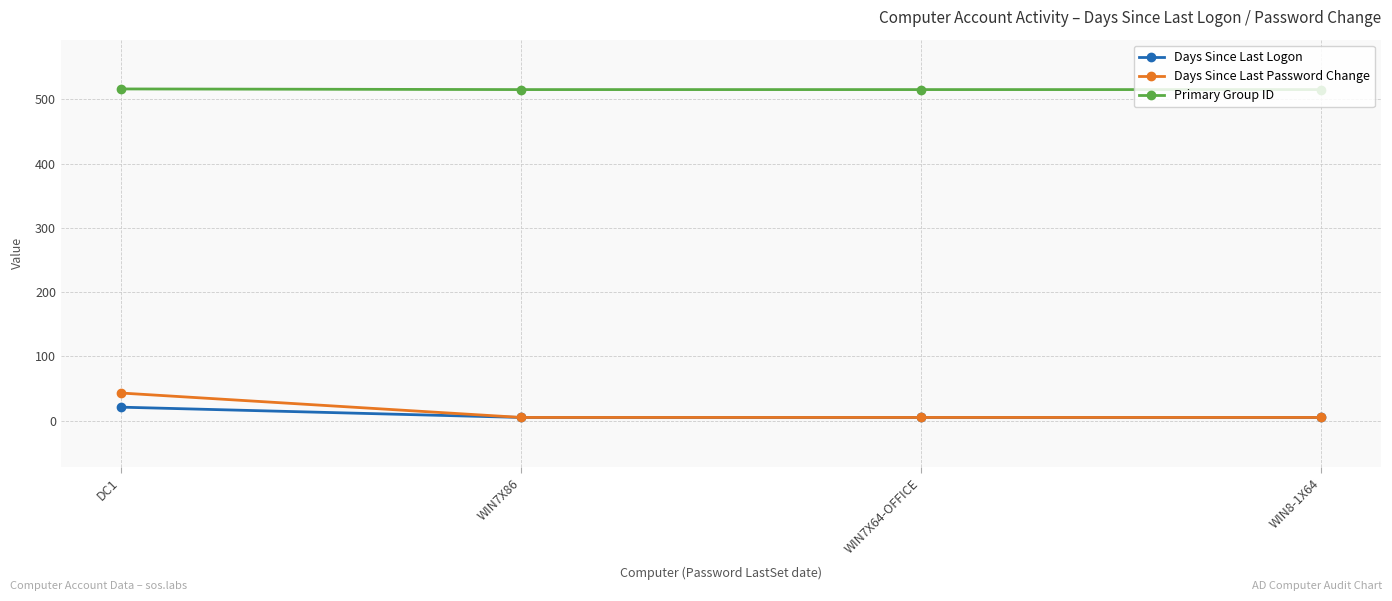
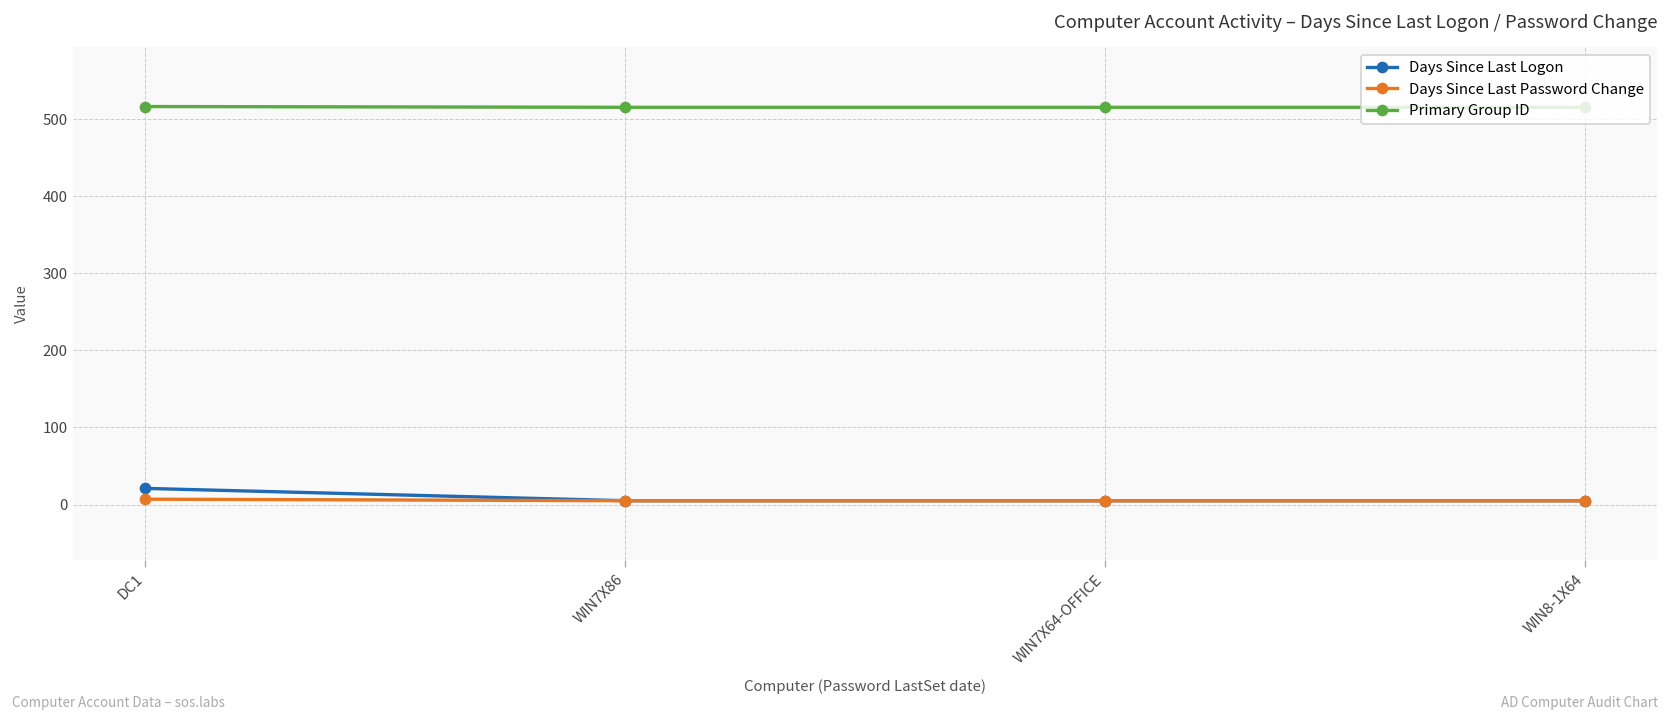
  {
    "Days Since Last Logon": {
      "DC1": 20
    },
    "Days Since Last Password Change": {
-     "DC1": 40
+     "DC1": 10
    },
    "Primary Group ID": {
      "DC1": 520,
      "WIN7X86": 520,
      "WIN7X64-OFFICE": 520
    }
  }
